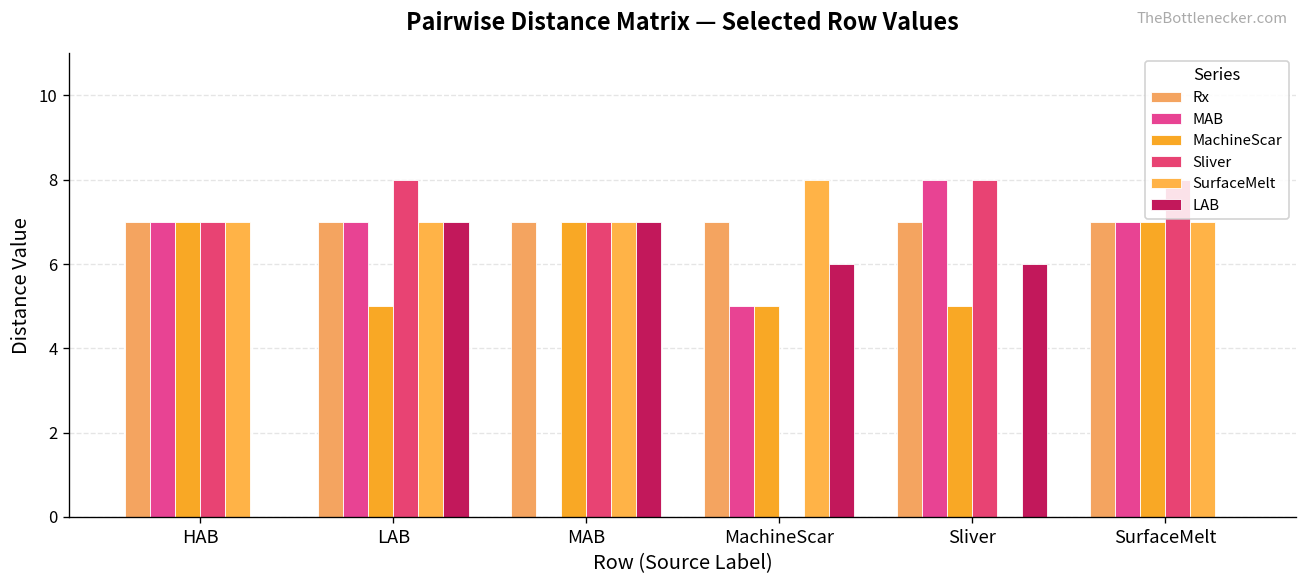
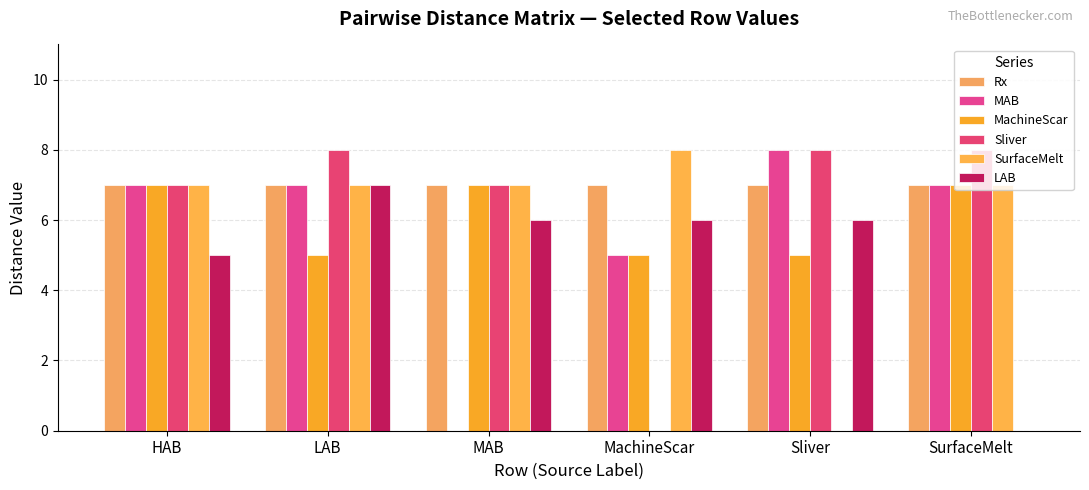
  {
    "LAB": {
-     "HAB": 0,
+     "HAB": 5,
      "LAB": 7,
-     "MAB": 7,
+     "MAB": 6,
      "MachineScar": 6,
      "Sliver": 6,
      "SurfaceMelt": 0
    }
  }
